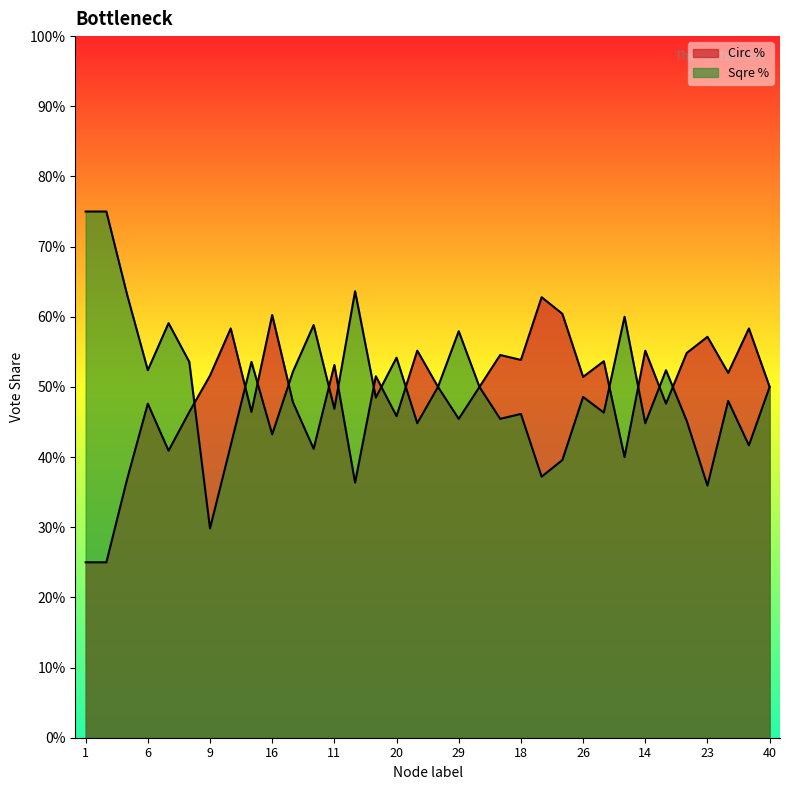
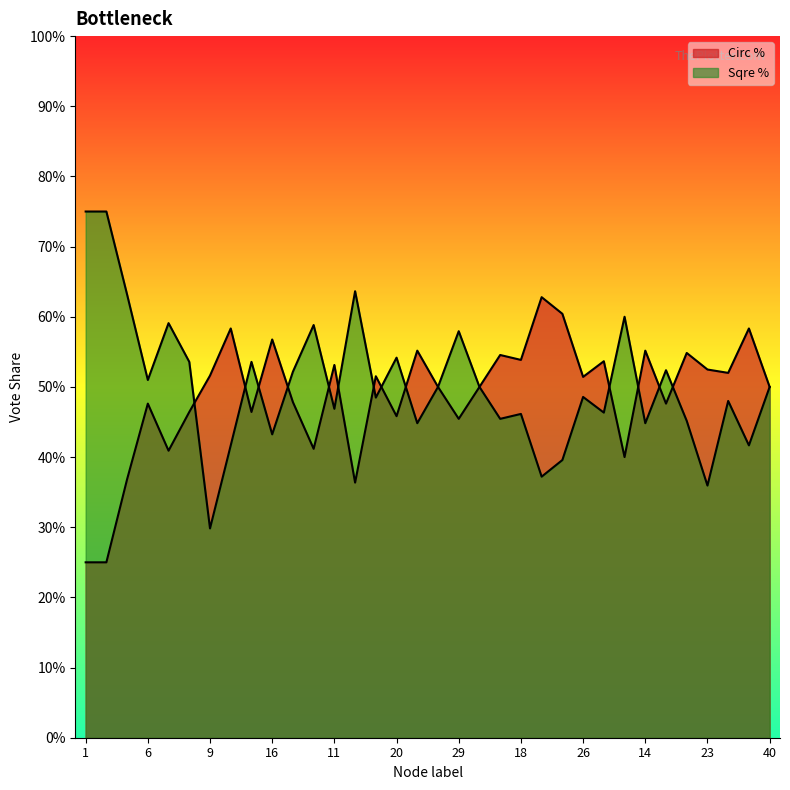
  {
    "Circ %": {
      "1": "25%",
      "6": "48%",
      "9": "52%",
-     "16": "60%",
+     "16": "57%",
      "11": "53%",
      "20": "46%",
      "29": "45%",
      "18": "54%",
      "26": "51%",
      "14": "55%",
-     "23": "57%"
+     "23": "52%"
    },
    "Sqre %": {
      "1": "75%",
-     "6": "52%",
+     "6": "51%",
      "9": "30%",
      "16": "43%",
      "11": "47%",
      "20": "54%",
      "29": "58%",
      "18": "46%",
      "26": "49%",
      "14": "45%",
      "23": "36%"
    }
  }
